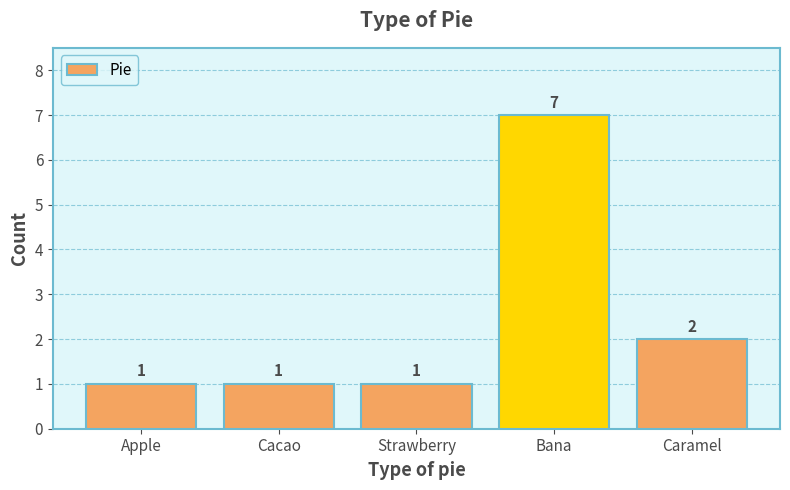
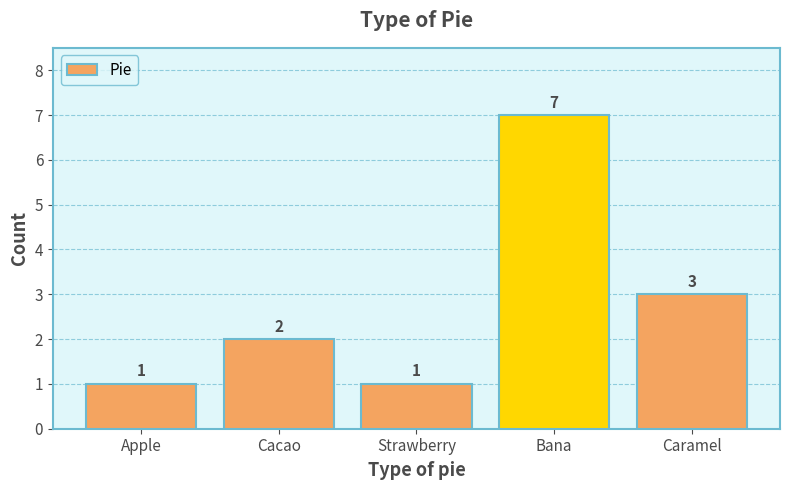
  {
    "Apple": 1,
-   "Cacao": 1,
+   "Cacao": 2,
    "Strawberry": 1,
    "Bana": 7,
-   "Caramel": 2
+   "Caramel": 3
  }
